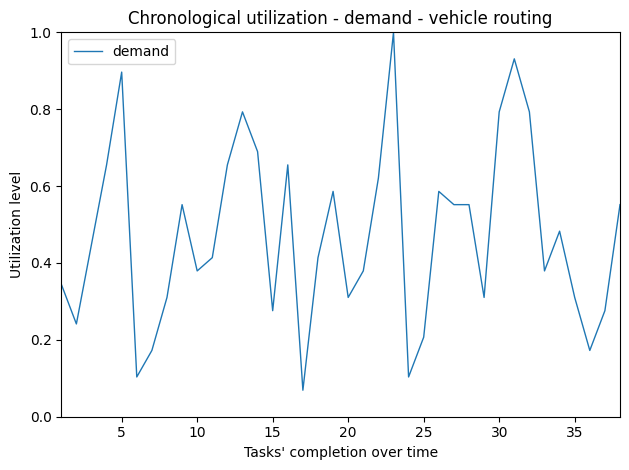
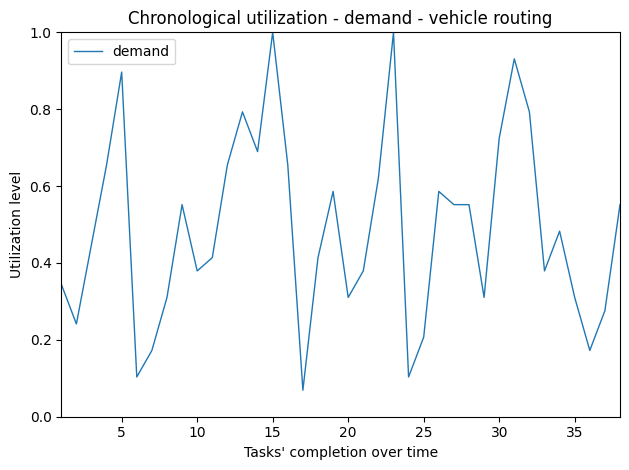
  {
    "5": 0.90,
    "10": 0.38,
-   "15": 0.28,
+   "15": 1.00,
    "20": 0.31,
    "25": 0.21,
-   "30": 0.79,
+   "30": 0.72,
    "35": 0.31
  }
